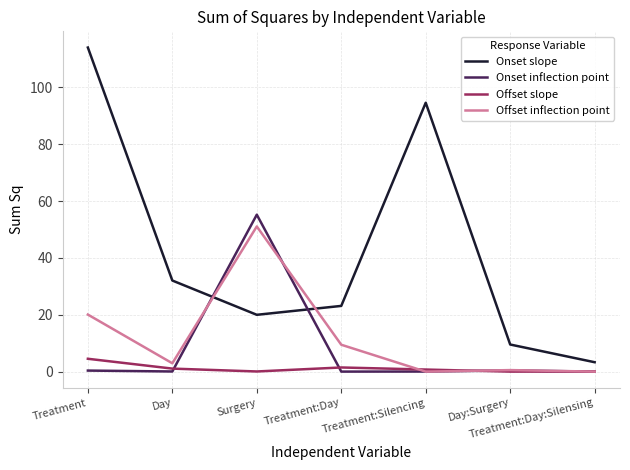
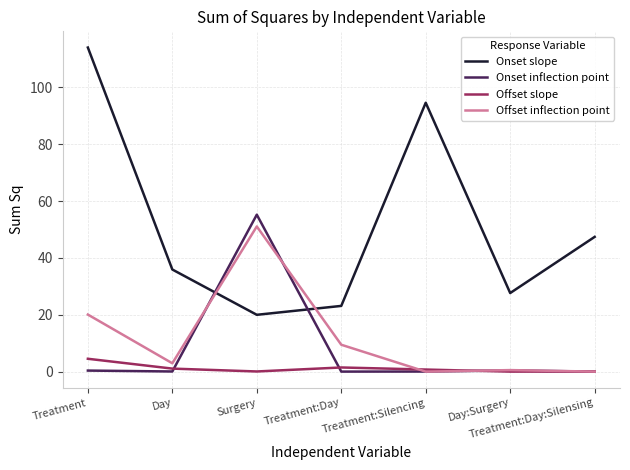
  {
    "Onset slope": {
      "Treatment": 114,
-     "Day": 32,
+     "Day": 36,
      "Surgery": 20,
      "Treatment:Day": 23,
      "Treatment:Silencing": 95,
-     "Day:Surgery": 10,
-     "Treatment:Day:Silensing": 3
+     "Day:Surgery": 28,
+     "Treatment:Day:Silensing": 47
    },
    "Onset inflection point": {
      "Treatment": 0,
      "Day": 0,
      "Surgery": 55,
      "Treatment:Day": 0
    },
    "Offset slope": {
      "Treatment": 5,
      "Day": 1,
      "Surgery": 0,
      "Treatment:Day": 1
    },
    "Offset inflection point": {
      "Treatment": 20,
      "Day": 3,
      "Surgery": 51,
      "Treatment:Day": 9
    }
  }
